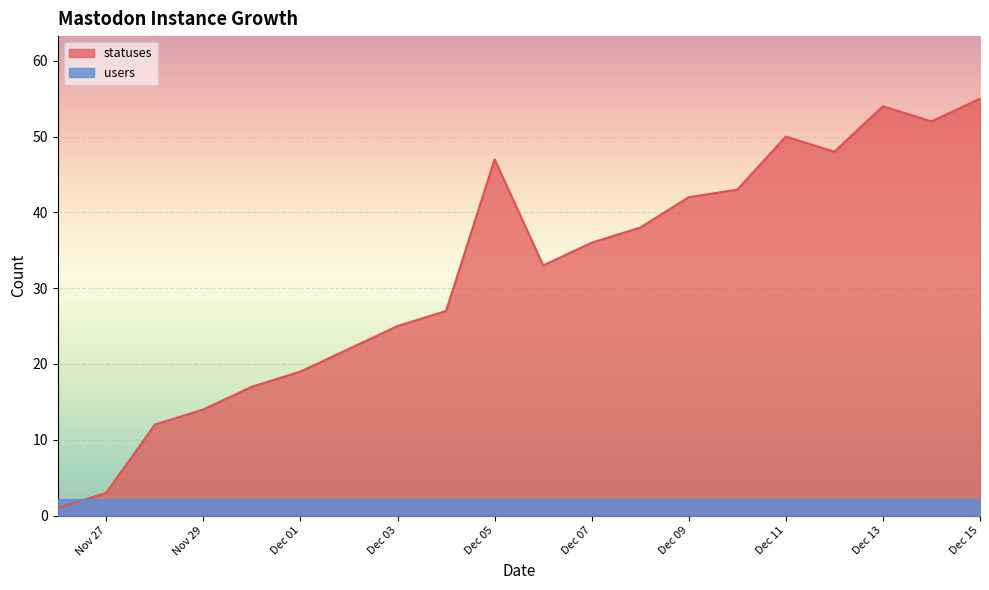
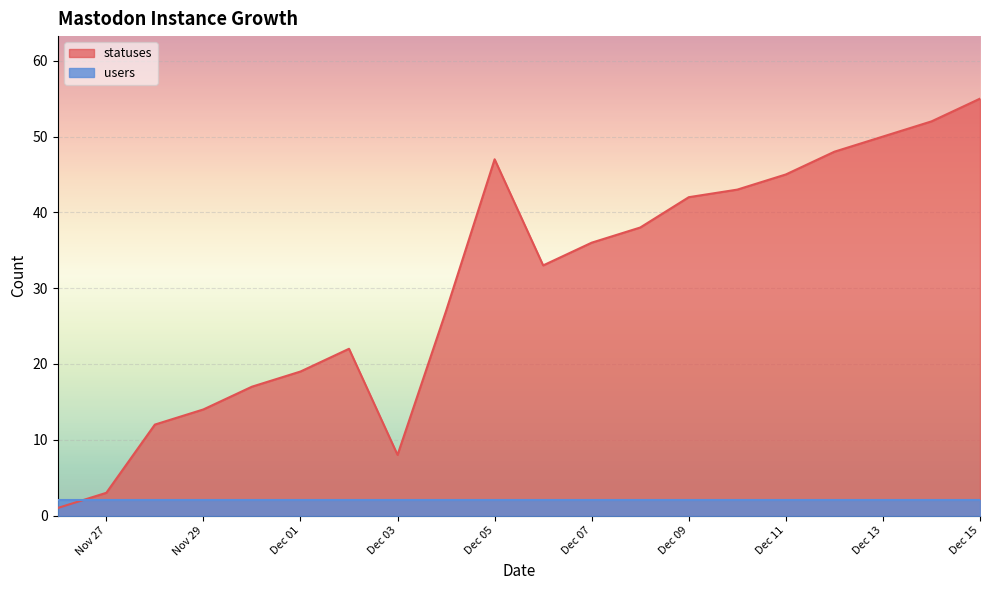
  {
    "statuses": {
      "Nov 27": 3,
      "Nov 29": 14,
      "Dec 01": 19,
-     "Dec 03": 25,
+     "Dec 03": 8,
      "Dec 05": 47,
      "Dec 07": 36,
      "Dec 09": 42,
-     "Dec 11": 50,
-     "Dec 13": 54,
+     "Dec 11": 45,
+     "Dec 13": 50,
      "Dec 15": 55
    },
    "users": {
      "Nov 27": 2,
      "Nov 29": 2,
      "Dec 01": 2,
      "Dec 03": 2,
      "Dec 05": 2,
      "Dec 07": 2,
      "Dec 09": 2,
      "Dec 11": 2,
      "Dec 13": 2,
      "Dec 15": 2
    }
  }
